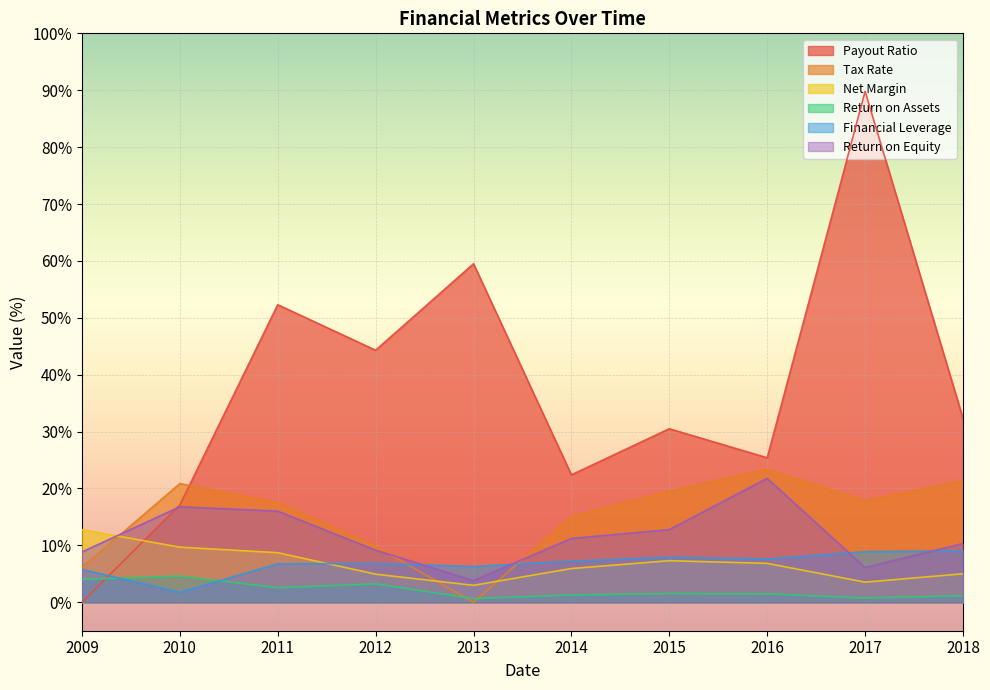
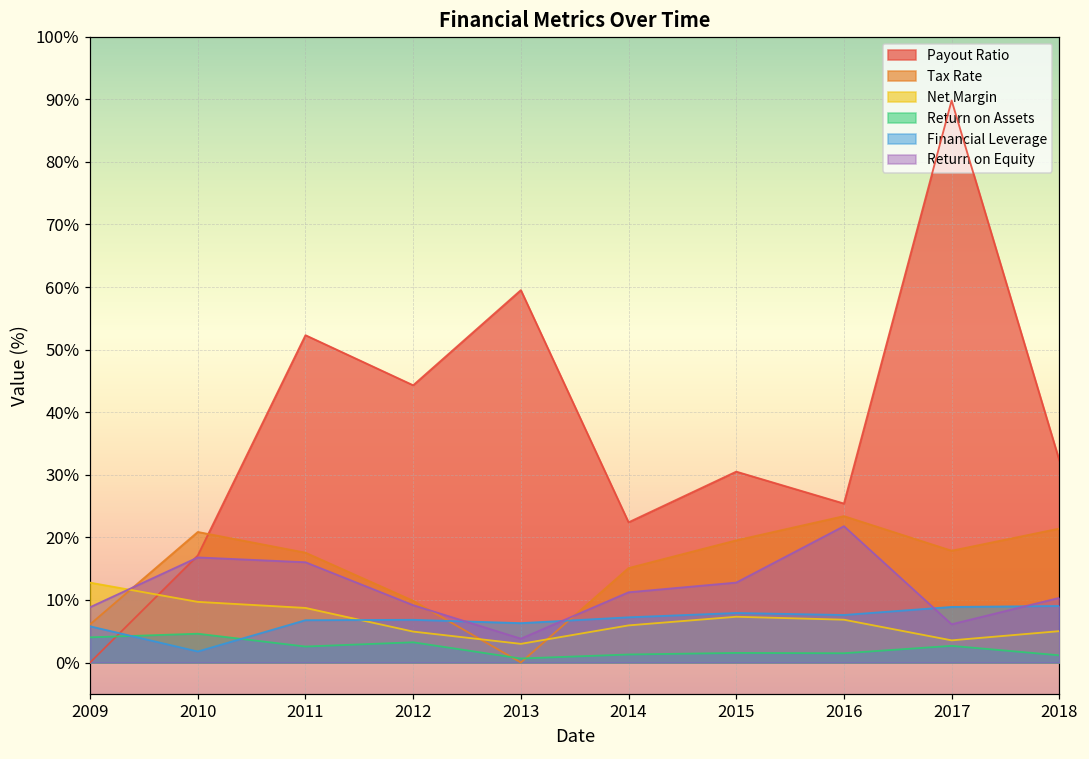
  {
    "Net Margin": {
      "2009": "13%",
      "2010": "10%",
      "2011": "9%",
      "2012": "5%",
      "2013": "3%",
      "2014": "6%",
      "2015": "7%",
      "2016": "7%",
      "2017": "4%",
      "2018": "5%"
    },
    "Return on Assets": {
      "2009": "4%",
      "2010": "5%",
      "2011": "3%",
      "2012": "3%",
      "2013": "1%",
      "2014": "1%",
      "2015": "2%",
      "2016": "1%",
-     "2017": "1%",
+     "2017": "3%",
      "2018": "1%"
    },
    "Financial Leverage": {
      "2010": "2%",
      "2011": "7%",
      "2012": "7%",
      "2013": "6%",
      "2014": "7%",
      "2015": "8%",
      "2016": "8%",
      "2017": "9%",
      "2018": "9%"
    },
    "Return on Equity": {
      "2009": "9%",
      "2011": "16%",
      "2012": "9%",
      "2013": "4%",
      "2014": "11%",
      "2015": "13%",
      "2016": "22%",
      "2017": "6%",
      "2018": "10%"
    }
  }
